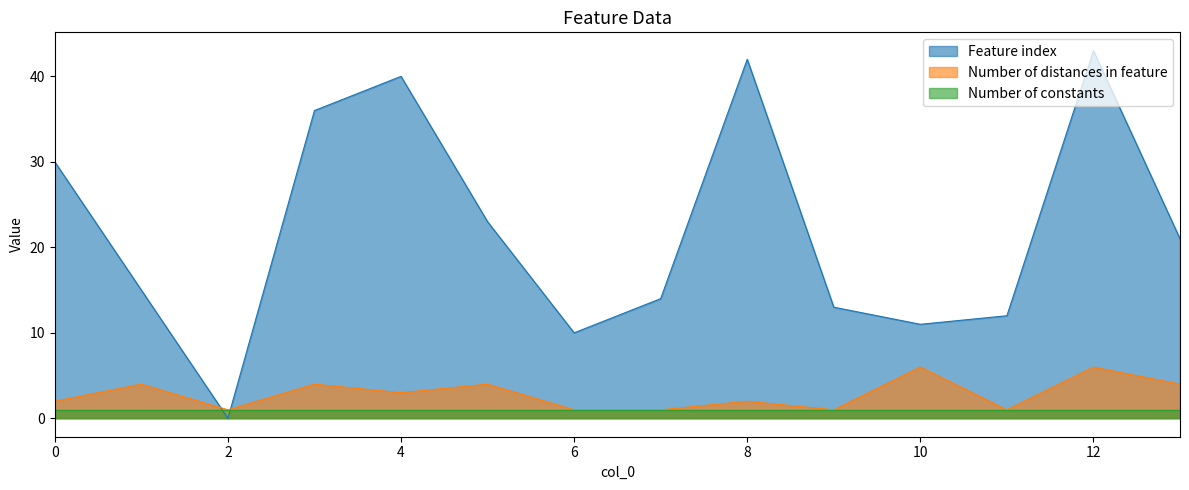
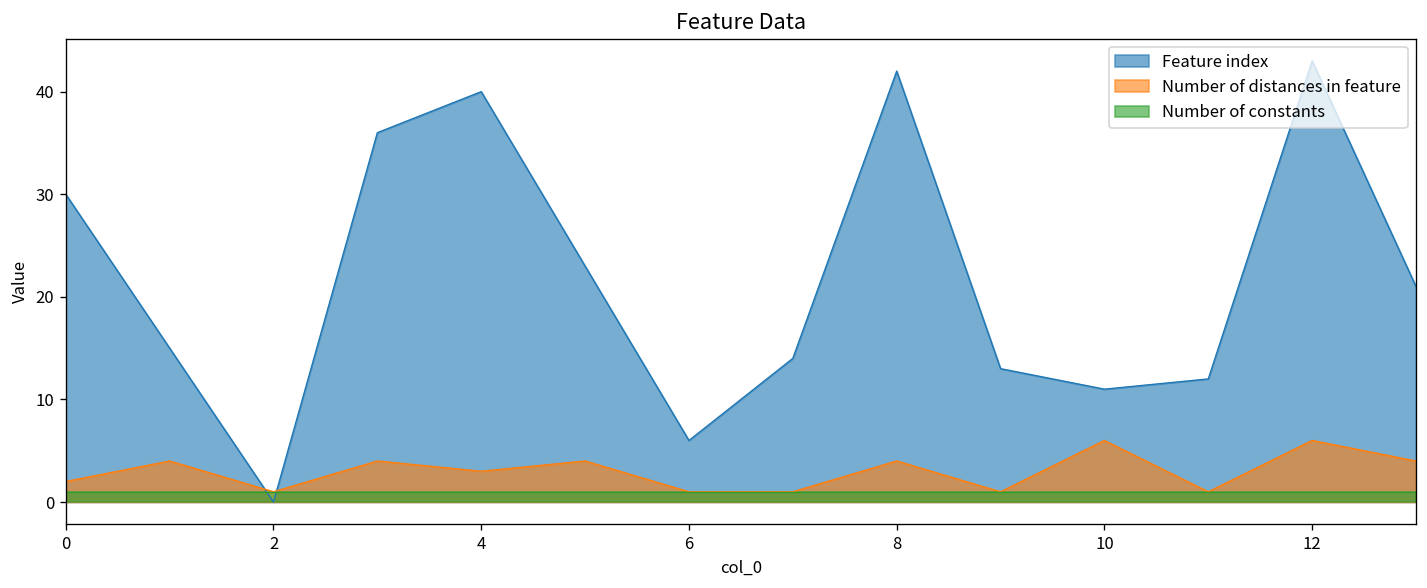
  {
    "Feature index": {
      "0": 30,
      "2": 0,
      "4": 40,
-     "6": 10,
+     "6": 6,
      "8": 42,
      "10": 11
    },
    "Number of distances in feature": {
      "0": 2,
      "4": 3,
-     "8": 2,
+     "8": 4,
      "10": 6,
      "12": 6
    },
    "Number of constants": {
      "0": 1,
      "4": 1,
      "8": 1,
      "10": 1,
      "12": 1
    }
  }
